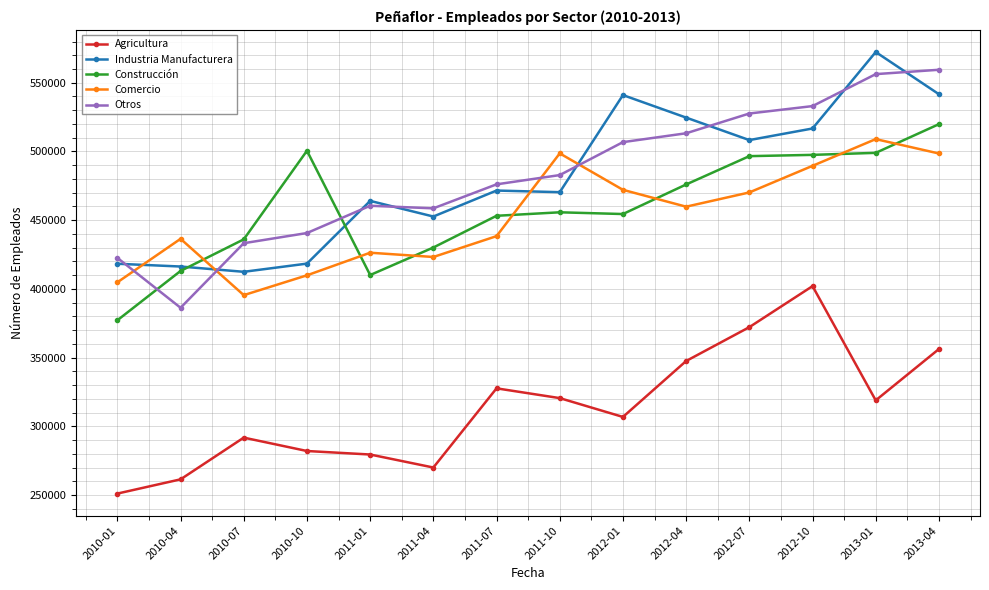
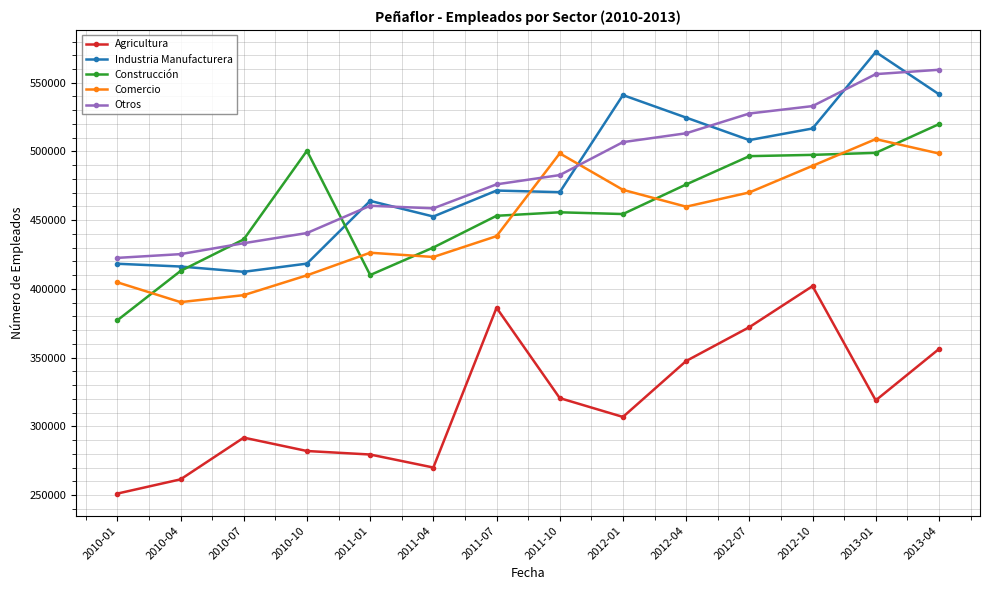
  {
    "Agricultura": {
      "2010-01": 251000,
      "2010-04": 261000,
      "2010-07": 292000,
      "2010-10": 282000,
      "2011-01": 279000,
      "2011-04": 270000,
-     "2011-07": 328000,
+     "2011-07": 386000,
      "2011-10": 321000,
      "2012-01": 307000,
      "2012-04": 348000,
      "2012-07": 372000,
      "2012-10": 402000,
      "2013-01": 319000,
      "2013-04": 356000
    },
    "Industria Manufacturera": {
      "2010-01": 418000,
      "2010-04": 416000,
      "2010-07": 412000,
      "2010-10": 418000,
      "2011-01": 464000,
      "2011-04": 453000,
      "2011-07": 472000,
      "2011-10": 470000,
      "2012-01": 541000,
      "2012-04": 525000,
      "2012-07": 508000,
      "2012-10": 517000,
      "2013-01": 572000,
      "2013-04": 542000
    },
    "Construcción": {
      "2010-01": 377000,
      "2010-04": 413000,
      "2010-07": 436000,
      "2010-10": 501000,
      "2011-01": 410000,
      "2011-04": 430000,
      "2011-07": 453000,
      "2011-10": 456000,
      "2012-01": 454000,
      "2012-04": 476000,
      "2012-07": 497000,
      "2012-10": 498000,
      "2013-01": 499000,
      "2013-04": 520000
    },
    "Comercio": {
      "2010-01": 405000,
-     "2010-04": 436000,
+     "2010-04": 390000,
      "2010-07": 395000,
      "2010-10": 410000,
      "2011-01": 426000,
      "2011-04": 423000,
      "2011-07": 438000,
      "2011-10": 499000,
      "2012-01": 472000,
      "2012-04": 460000,
      "2012-07": 470000,
      "2012-10": 490000,
      "2013-01": 509000,
      "2013-04": 499000
    },
    "Otros": {
      "2010-01": 423000,
-     "2010-04": 386000,
+     "2010-04": 425000,
      "2010-07": 433000,
      "2010-10": 441000,
      "2011-01": 460000,
      "2011-04": 459000,
      "2011-07": 476000,
      "2011-10": 483000,
      "2012-01": 507000,
      "2012-04": 513000,
      "2012-07": 528000,
      "2012-10": 533000,
      "2013-01": 556000,
      "2013-04": 559000
    }
  }
